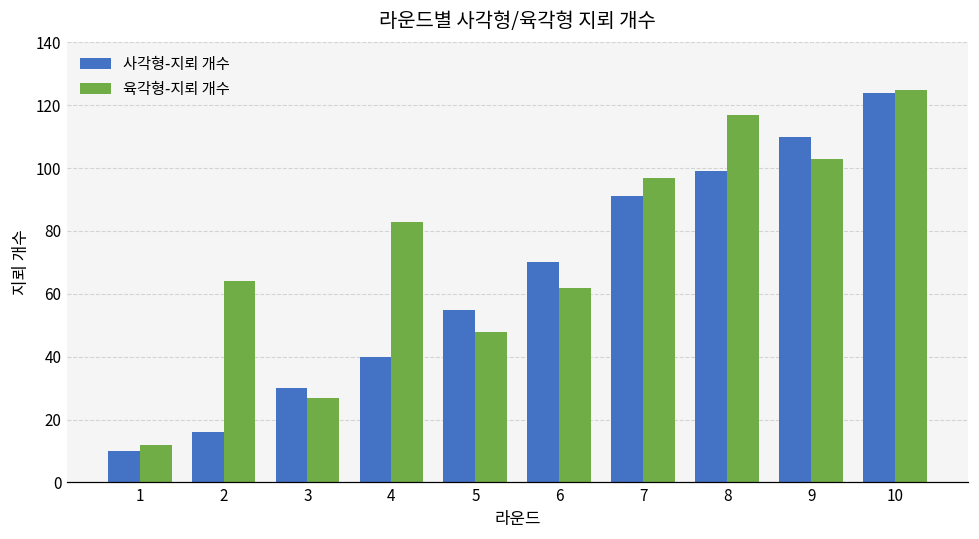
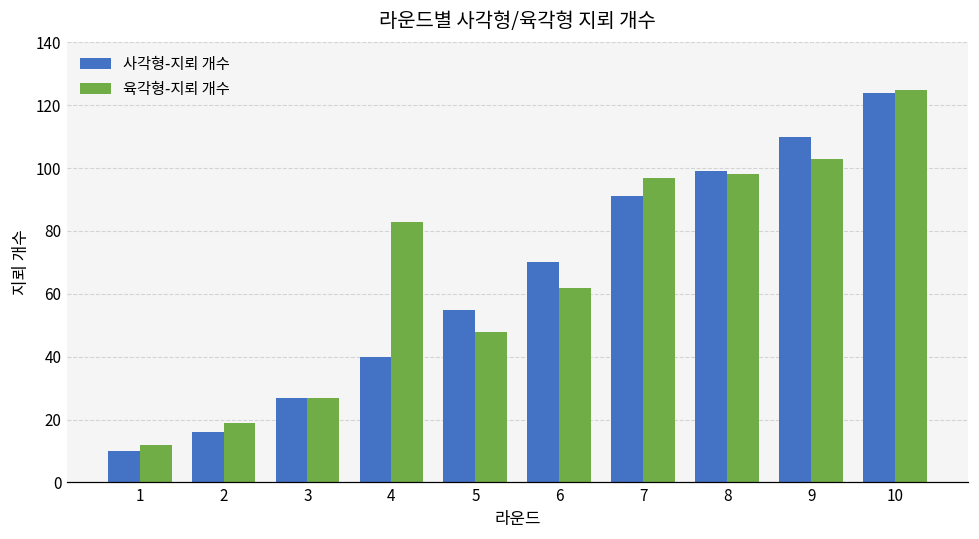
  {
    "사각형-지뢰 개수": {
      "1": 10,
      "2": 16,
-     "3": 30,
+     "3": 27,
      "4": 40,
      "5": 55,
      "6": 70,
      "7": 91,
      "8": 99,
      "9": 110,
      "10": 124
    },
    "육각형-지뢰 개수": {
      "1": 12,
-     "2": 64,
+     "2": 19,
      "3": 27,
      "4": 83,
      "5": 48,
      "6": 62,
      "7": 97,
-     "8": 117,
+     "8": 98,
      "9": 103,
      "10": 125
    }
  }
